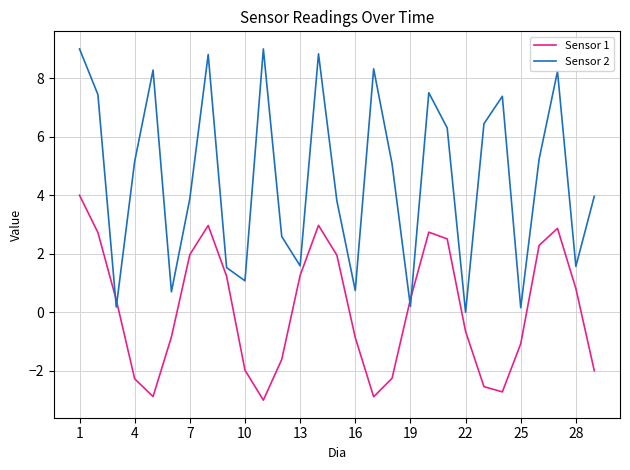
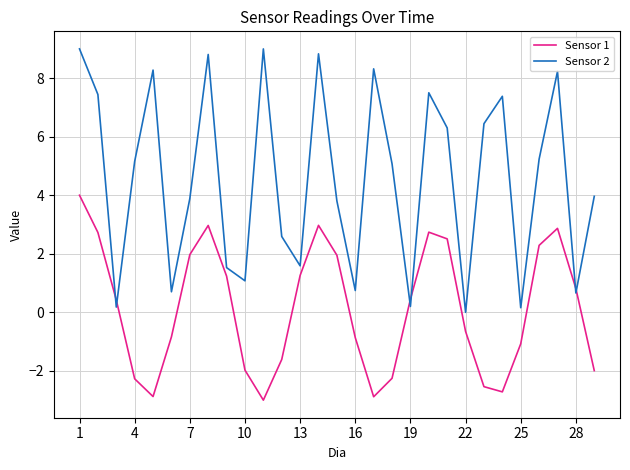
  {
    "Sensor 1": {
      "1": 4.0,
      "4": -2.3,
      "7": 2.0,
      "10": -2.0,
      "13": 1.3,
      "16": -0.9,
      "19": 0.4,
      "22": -0.7,
      "25": -1.1,
      "28": 0.8
    },
    "Sensor 2": {
      "1": 9.0,
      "4": 5.2,
      "7": 3.9,
      "10": 1.1,
      "13": 1.6,
      "16": 0.7,
      "19": 0.2,
      "22": 0.0,
      "25": 0.2,
-     "28": 1.6
+     "28": 0.7
    }
  }
